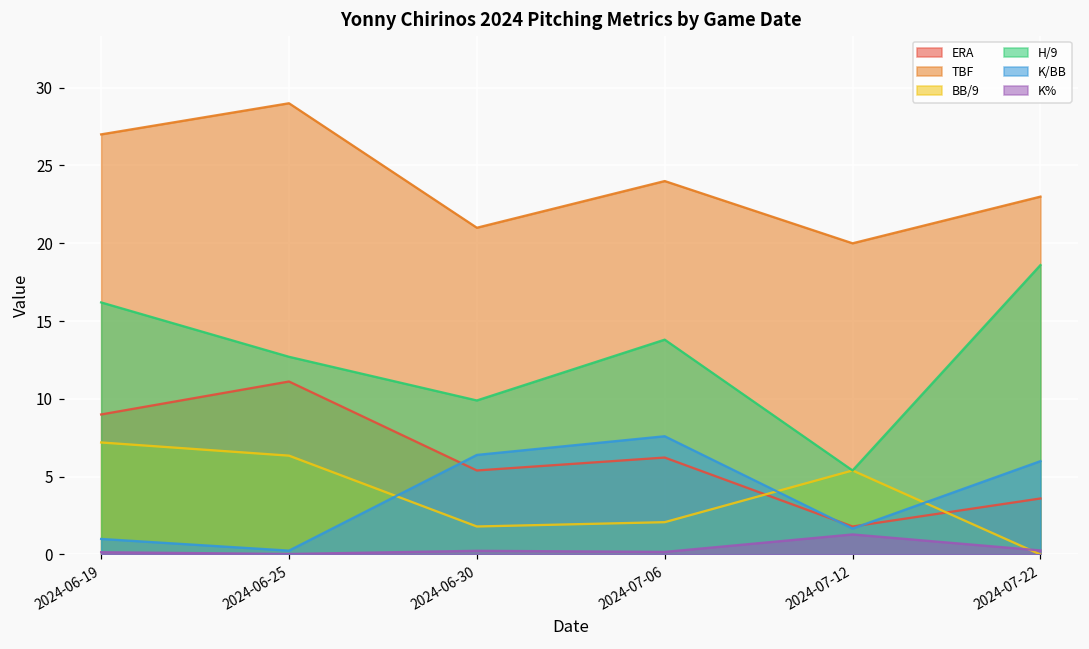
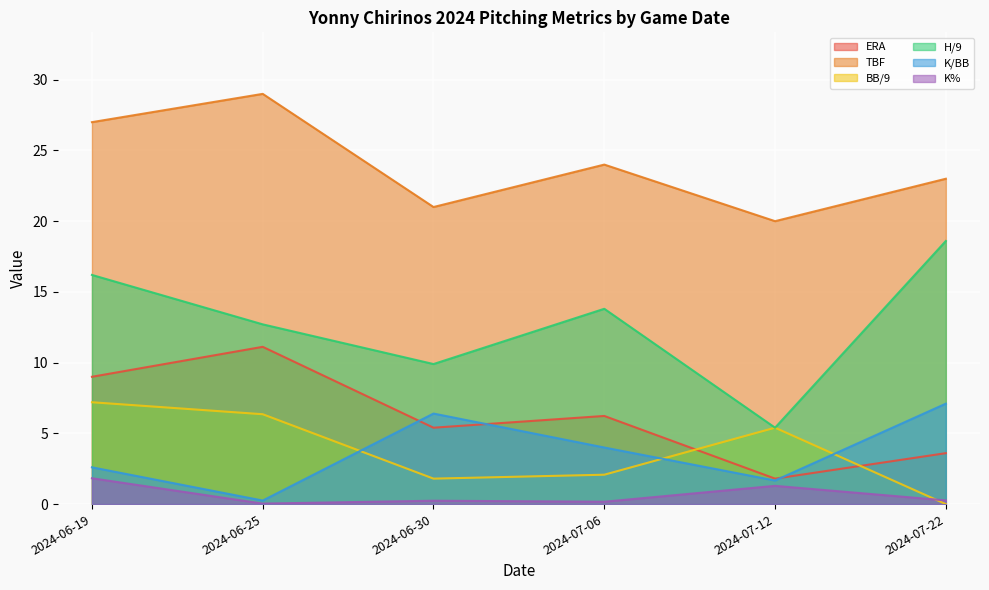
  {
    "BB/9": {
      "2024-06-19": 7.2,
      "2024-06-25": 6.4,
      "2024-06-30": 1.8,
      "2024-07-06": 2.1,
      "2024-07-22": 0.0
    },
    "H/9": {
      "2024-06-19": 16.2,
      "2024-06-25": 12.7,
      "2024-06-30": 9.9,
      "2024-07-06": 13.8,
      "2024-07-22": 18.6
    },
    "K/BB": {
-     "2024-06-19": 1.0,
+     "2024-06-19": 2.6,
      "2024-06-25": 0.3,
      "2024-06-30": 6.4,
-     "2024-07-06": 7.6,
-     "2024-07-22": 6.0
+     "2024-07-06": 4.0,
+     "2024-07-22": 7.1
    },
    "K%": {
-     "2024-06-19": 0.1,
+     "2024-06-19": 1.8,
      "2024-06-25": 0.0,
      "2024-06-30": 0.2,
      "2024-07-06": 0.2,
      "2024-07-12": 1.3,
      "2024-07-22": 0.3
    }
  }
